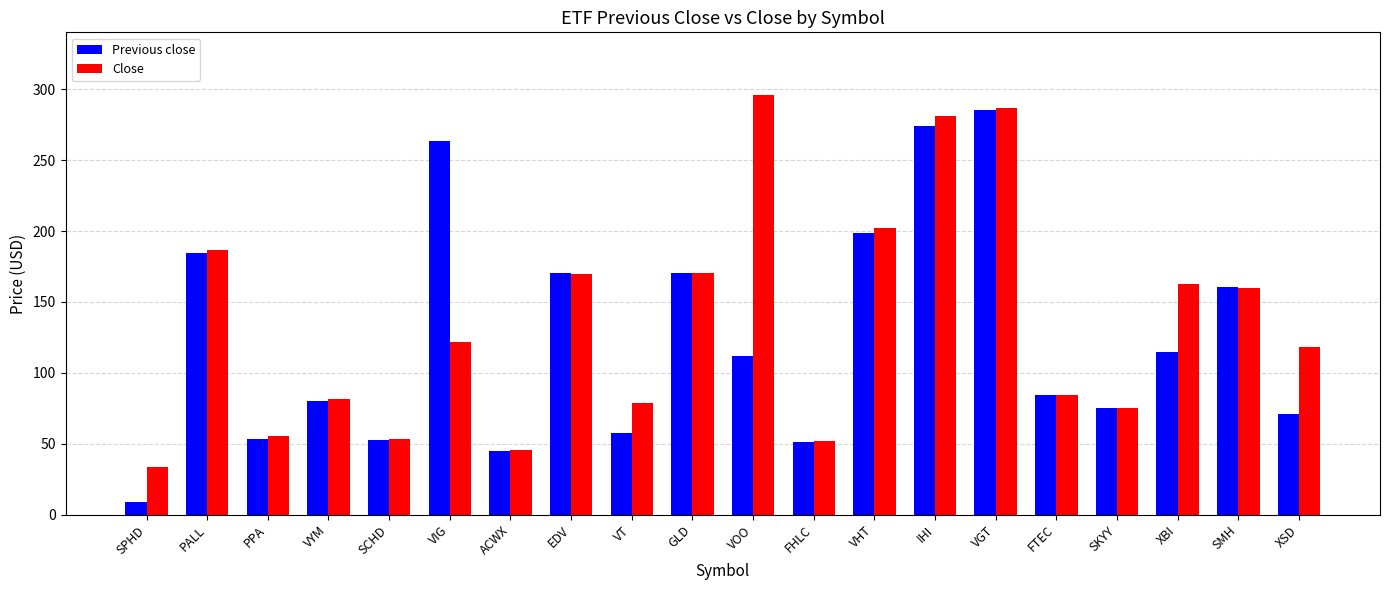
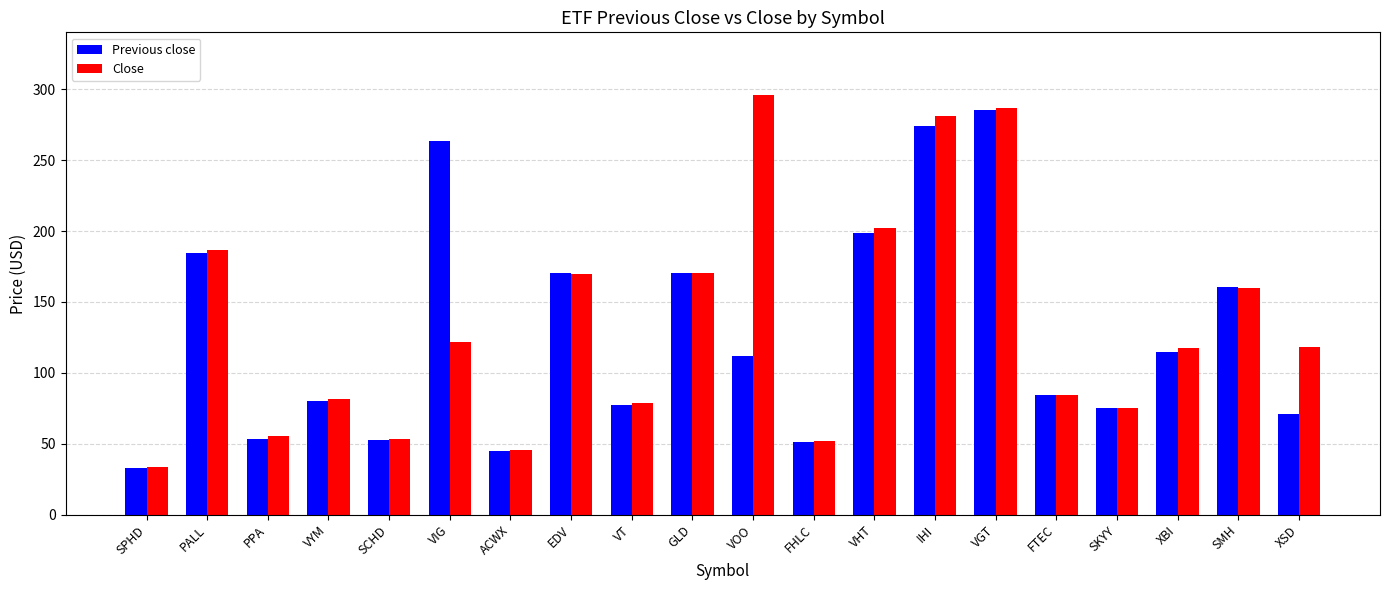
  {
    "Previous close": {
-     "SPHD": 9,
+     "SPHD": 33,
      "PALL": 185,
      "PPA": 54,
      "VYM": 80,
      "SCHD": 52,
      "VIG": 264,
      "ACWX": 45,
      "EDV": 170,
-     "VT": 58,
+     "VT": 78,
      "GLD": 170,
      "VOO": 112,
      "FHLC": 51,
      "VHT": 199,
      "IHI": 274,
      "VGT": 285,
      "FTEC": 84,
      "SKYY": 75,
      "XBI": 115,
      "SMH": 160,
      "XSD": 71
    },
    "Close": {
      "SPHD": 34,
      "PALL": 187,
      "PPA": 55,
      "VYM": 81,
      "SCHD": 53,
      "VIG": 122,
      "ACWX": 46,
      "EDV": 169,
      "VT": 78,
      "GLD": 170,
      "VOO": 296,
      "FHLC": 52,
      "VHT": 202,
      "IHI": 281,
      "VGT": 287,
      "FTEC": 85,
      "SKYY": 75,
-     "XBI": 162,
+     "XBI": 117,
      "SMH": 160,
      "XSD": 119
    }
  }
